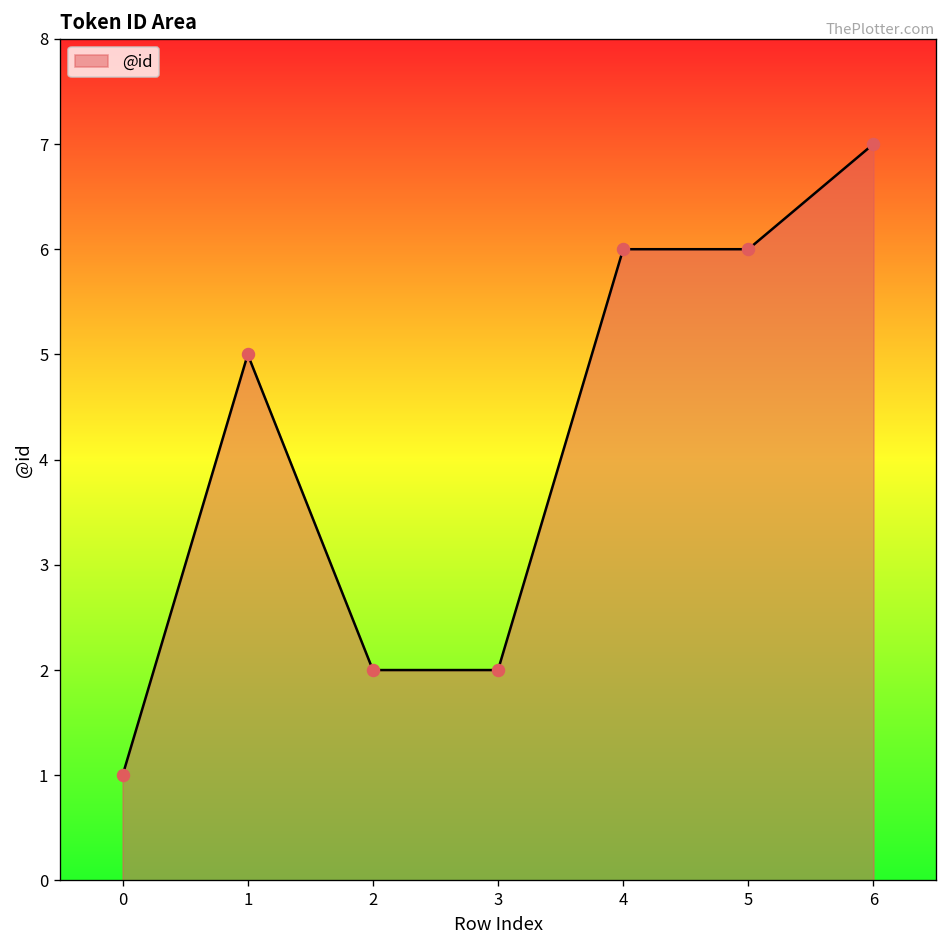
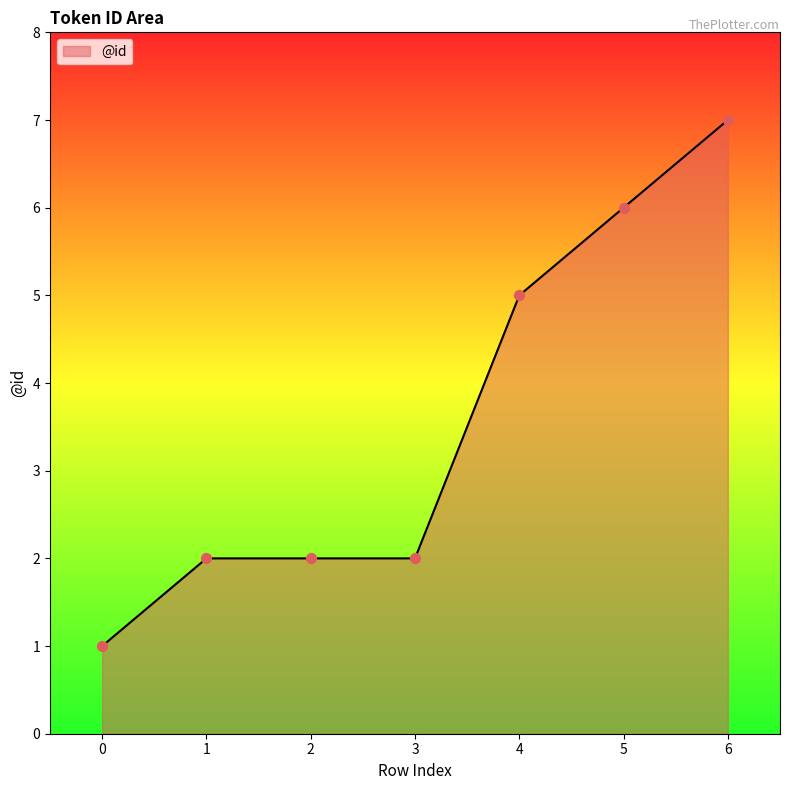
  {
    "0": 1,
-   "1": 5,
+   "1": 2,
    "2": 2,
    "3": 2,
-   "4": 6,
+   "4": 5,
    "5": 6,
    "6": 7
  }
